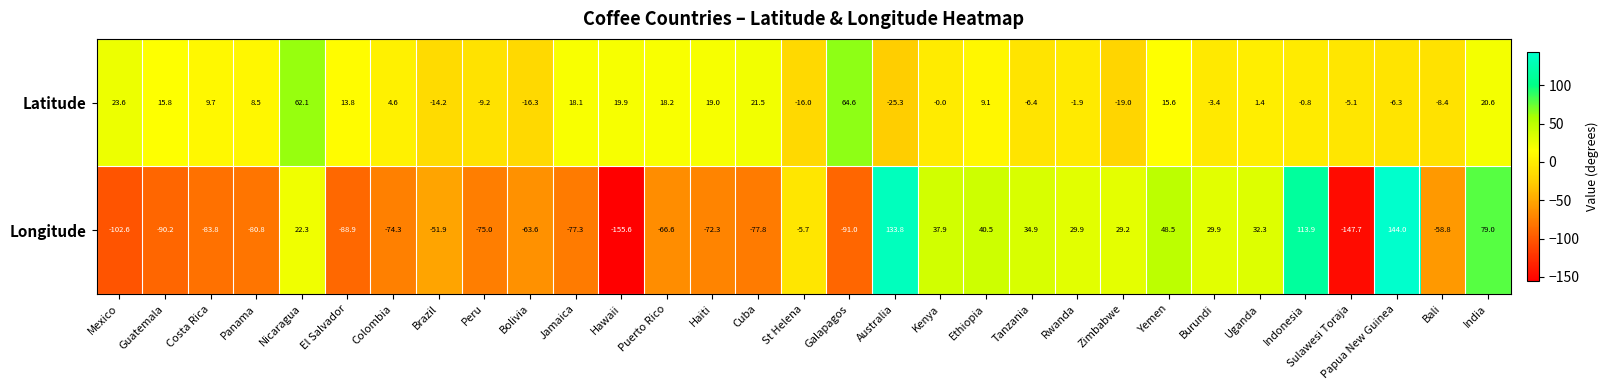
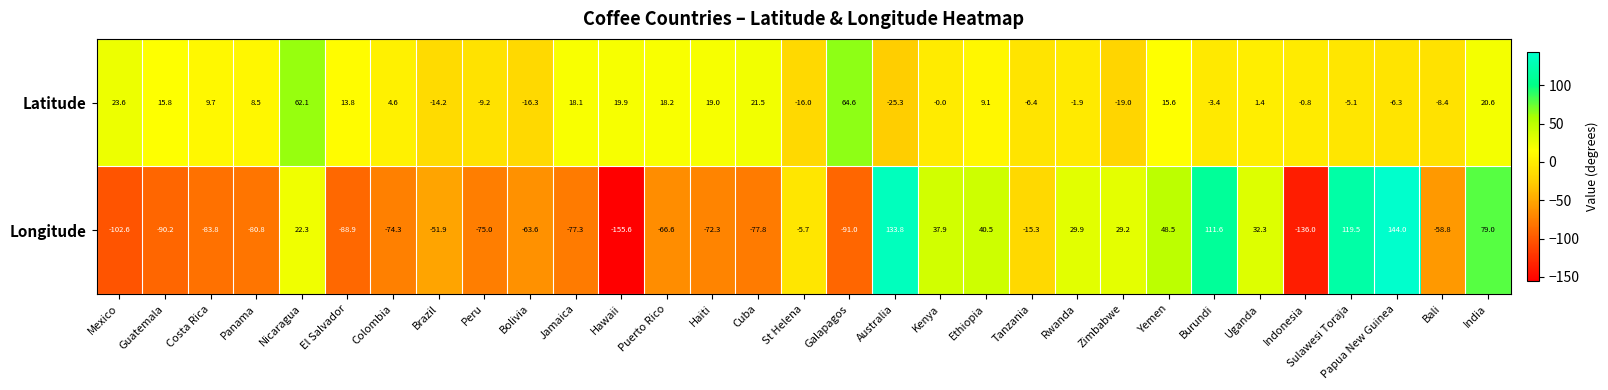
  {
    "Latitude": {
      "Mexico": 23.6,
      "Guatemala": 15.8,
      "Costa Rica": 9.7,
      "Panama": 8.5,
      "Nicaragua": 62.1,
      "El Salvador": 13.8,
      "Colombia": 4.6,
      "Brazil": -14.2,
      "Peru": -9.2,
      "Bolivia": -16.3,
      "Jamaica": 18.1,
      "Hawaii": 19.9,
      "Puerto Rico": 18.2,
      "Haiti": 19.0,
      "Cuba": 21.5,
      "St Helena": -16.0,
      "Galapagos": 64.6,
      "Australia": -25.3,
      "Kenya": -0.0,
      "Ethiopia": 9.1,
      "Tanzania": -6.4,
      "Rwanda": -1.9,
      "Zimbabwe": -19.0,
      "Yemen": 15.6,
      "Burundi": -3.4,
      "Uganda": 1.4,
      "Indonesia": -0.8,
      "Sulawesi Toraja": -5.1,
      "Papua New Guinea": -6.3,
      "Bali": -8.4,
      "India": 20.6
    },
    "Longitude": {
      "Mexico": -102.6,
      "Guatemala": -90.2,
      "Costa Rica": -83.8,
      "Panama": -80.8,
      "Nicaragua": 22.3,
      "El Salvador": -88.9,
      "Colombia": -74.3,
      "Brazil": -51.9,
      "Peru": -75.0,
      "Bolivia": -63.6,
      "Jamaica": -77.3,
      "Hawaii": -155.6,
      "Puerto Rico": -66.6,
      "Haiti": -72.3,
      "Cuba": -77.8,
      "St Helena": -5.7,
      "Galapagos": -91.0,
      "Australia": 133.8,
      "Kenya": 37.9,
      "Ethiopia": 40.5,
-     "Tanzania": 34.9,
+     "Tanzania": -15.3,
      "Rwanda": 29.9,
      "Zimbabwe": 29.2,
      "Yemen": 48.5,
-     "Burundi": 29.9,
+     "Burundi": 111.6,
      "Uganda": 32.3,
-     "Indonesia": 113.9,
-     "Sulawesi Toraja": -147.7,
+     "Indonesia": -136.0,
+     "Sulawesi Toraja": 119.5,
      "Papua New Guinea": 144.0,
      "Bali": -58.8,
      "India": 79.0
    }
  }
